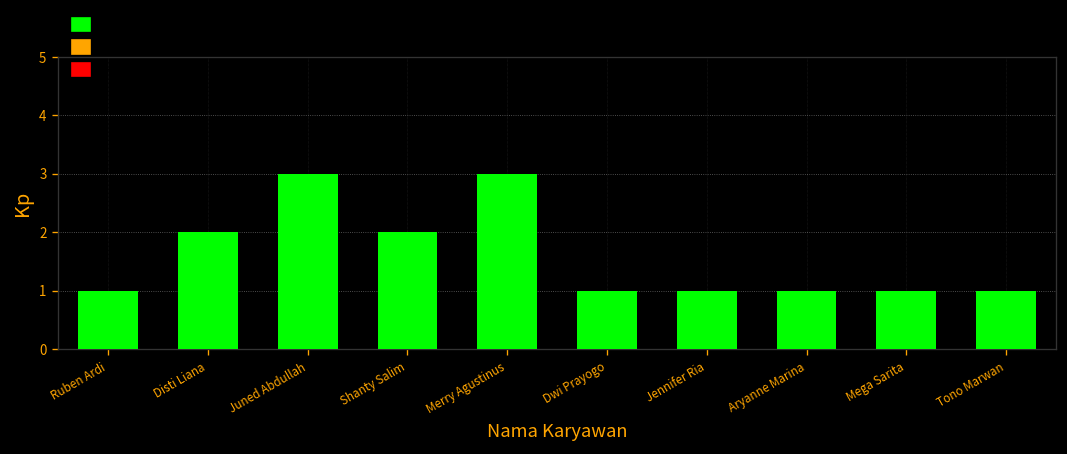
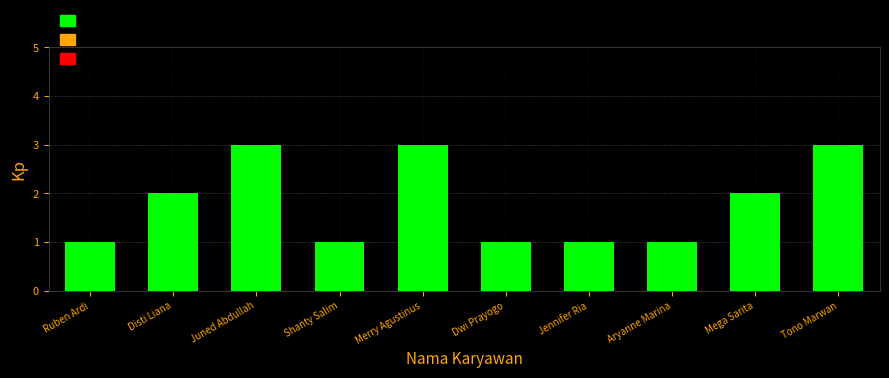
  {
    "Ruben Ardi": 1,
    "Disti Liana": 2,
    "Juned Abdullah": 3,
-   "Shanty Salim": 2,
+   "Shanty Salim": 1,
    "Merry Agustinus": 3,
    "Dwi Prayogo": 1,
    "Jennifer Ria": 1,
    "Aryanne Marina": 1,
-   "Mega Sarita": 1,
-   "Tono Marwan": 1
+   "Mega Sarita": 2,
+   "Tono Marwan": 3
  }
